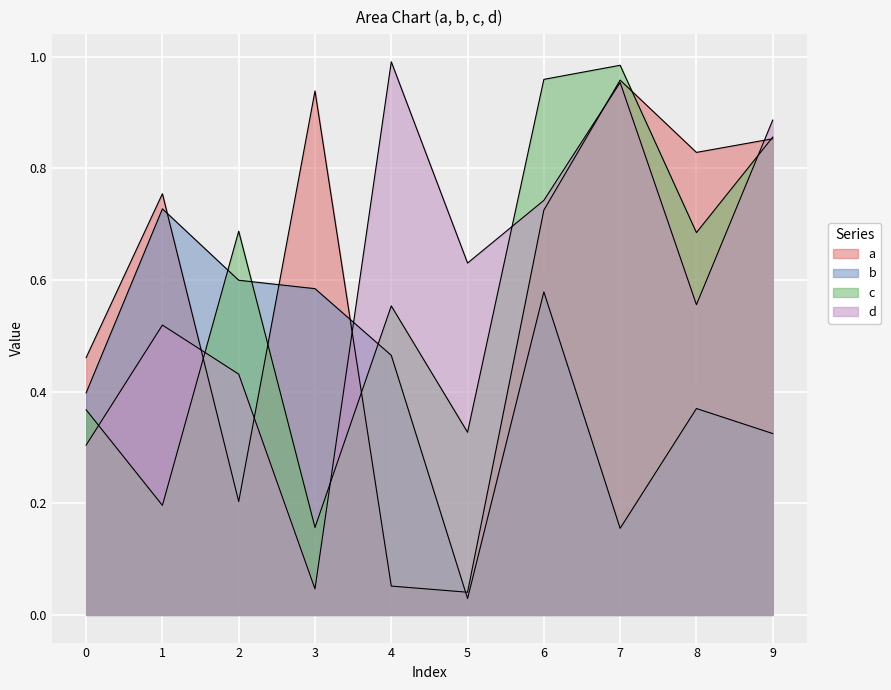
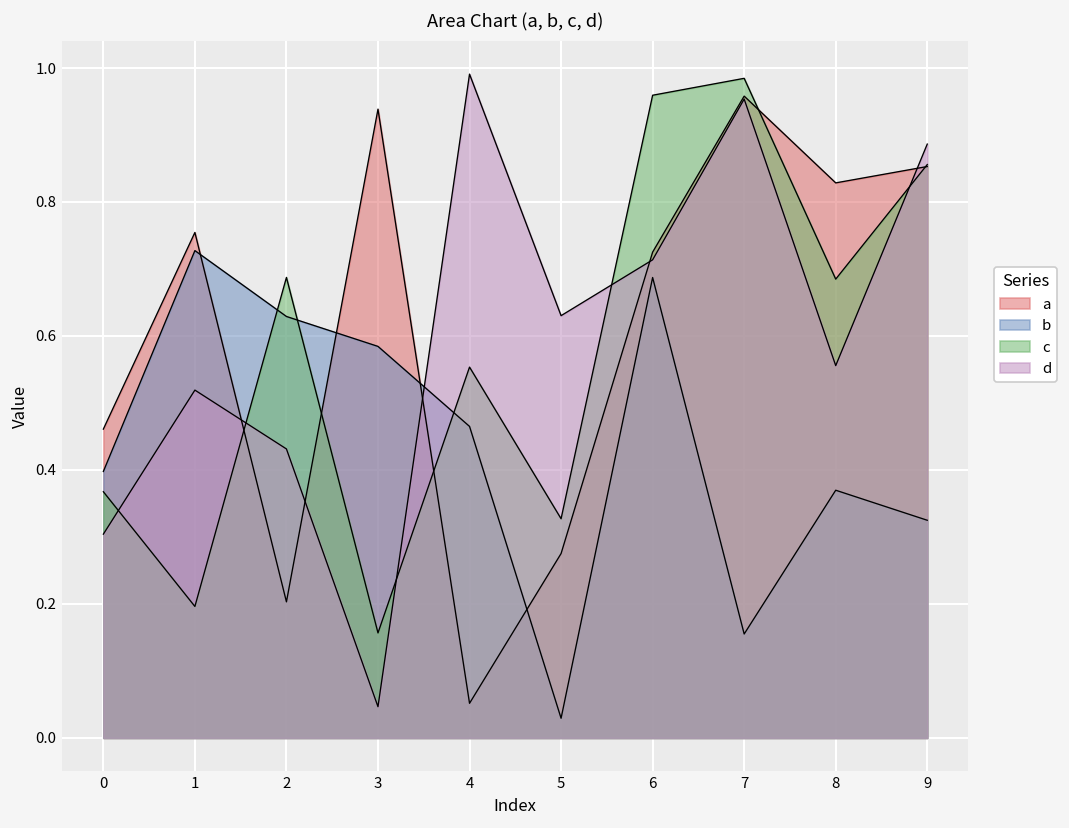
  {
    "a": {
      "0": 0.46,
      "1": 0.75,
      "2": 0.20,
      "3": 0.94,
      "4": 0.05,
-     "5": 0.04,
+     "5": 0.28,
      "6": 0.73,
      "8": 0.83
    },
    "b": {
      "0": 0.40,
      "1": 0.73,
-     "2": 0.60,
+     "2": 0.63,
      "3": 0.58,
      "4": 0.46,
      "5": 0.03,
-     "6": 0.58,
+     "6": 0.69,
      "7": 0.16,
      "8": 0.37,
      "9": 0.32
    },
    "c": {
      "0": 0.37,
      "1": 0.20,
      "2": 0.69,
      "3": 0.16,
      "4": 0.55,
      "5": 0.33,
      "6": 0.96,
      "7": 0.98,
      "8": 0.68
    },
    "d": {
      "0": 0.30,
      "1": 0.52,
      "2": 0.43,
      "3": 0.05,
      "4": 0.99,
      "5": 0.63,
-     "6": 0.74,
+     "6": 0.71,
      "8": 0.56,
      "9": 0.89
    }
  }
